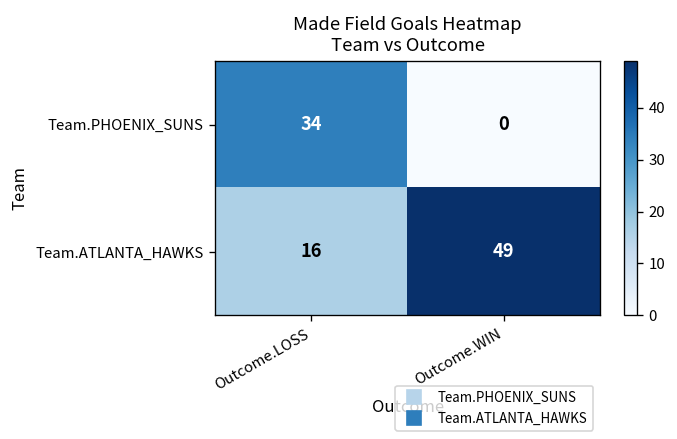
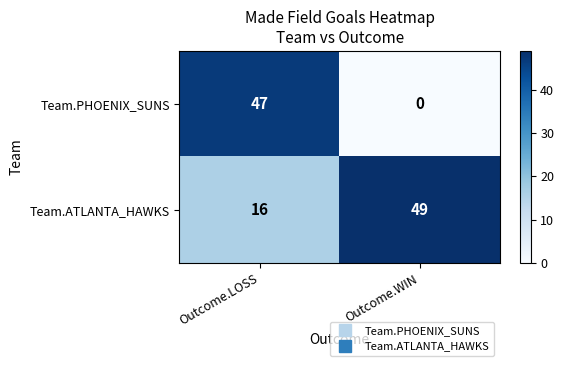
  {
    "Team.PHOENIX_SUNS": {
-     "Outcome.LOSS": 34,
+     "Outcome.LOSS": 47,
      "Outcome.WIN": 0
    },
    "Team.ATLANTA_HAWKS": {
      "Outcome.LOSS": 16,
      "Outcome.WIN": 49
    }
  }
